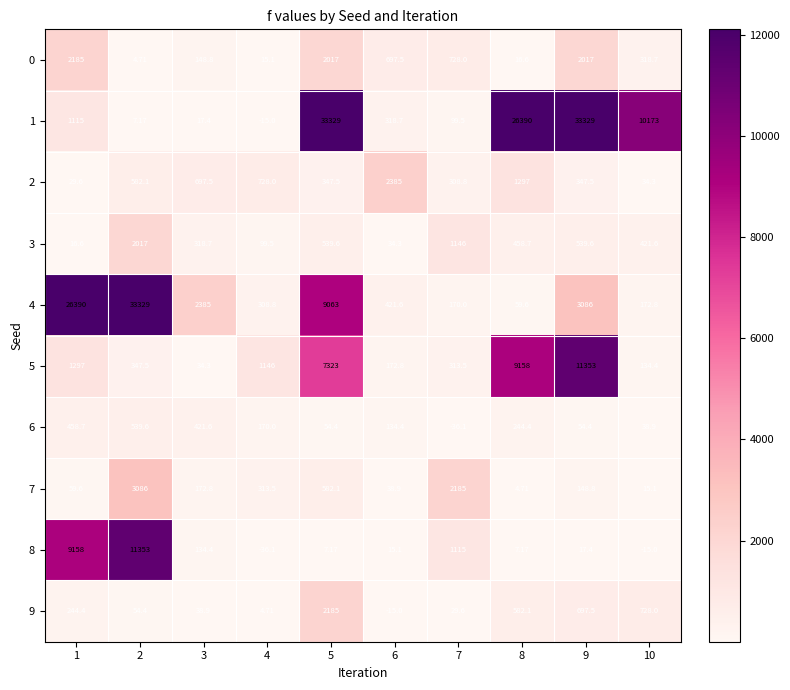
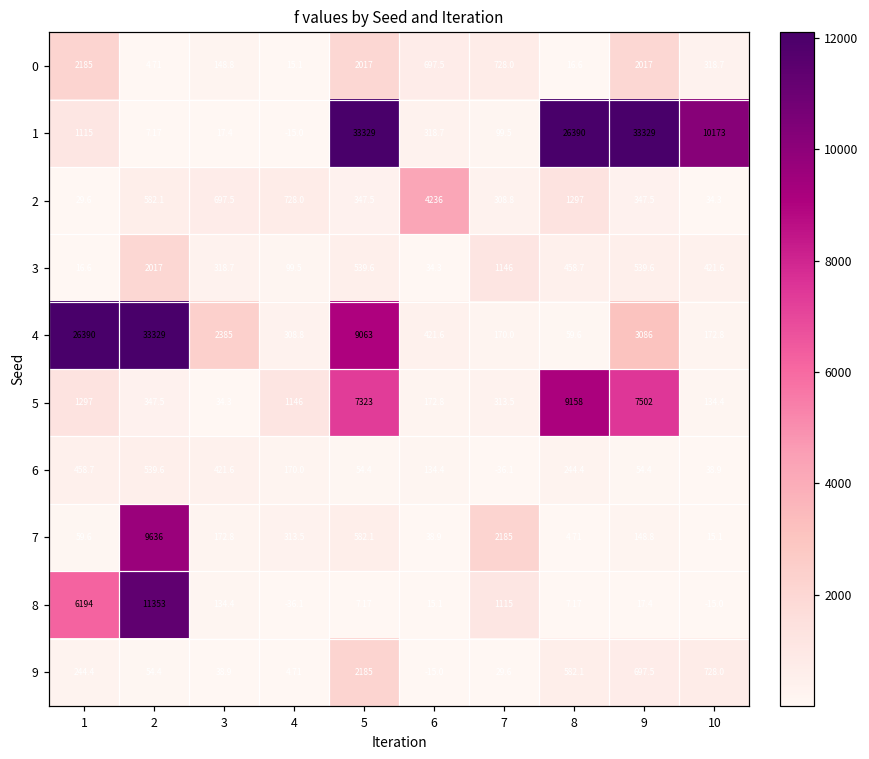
  {
    "1": {
      "5": 33329,
      "8": 26390,
      "9": 33329,
      "10": 10173
    },
    "2": {
-     "6": 2385
+     "6": 4236
    },
    "4": {
      "1": 26390,
      "2": 33329,
      "3": 2385,
      "5": 9063,
      "9": 3086
    },
    "5": {
      "5": 7323,
      "8": 9158,
-     "9": 11353
+     "9": 7502
    },
    "7": {
-     "2": 3086
+     "2": 9636
    },
    "8": {
-     "1": 9158,
+     "1": 6194,
      "2": 11353
    }
  }
